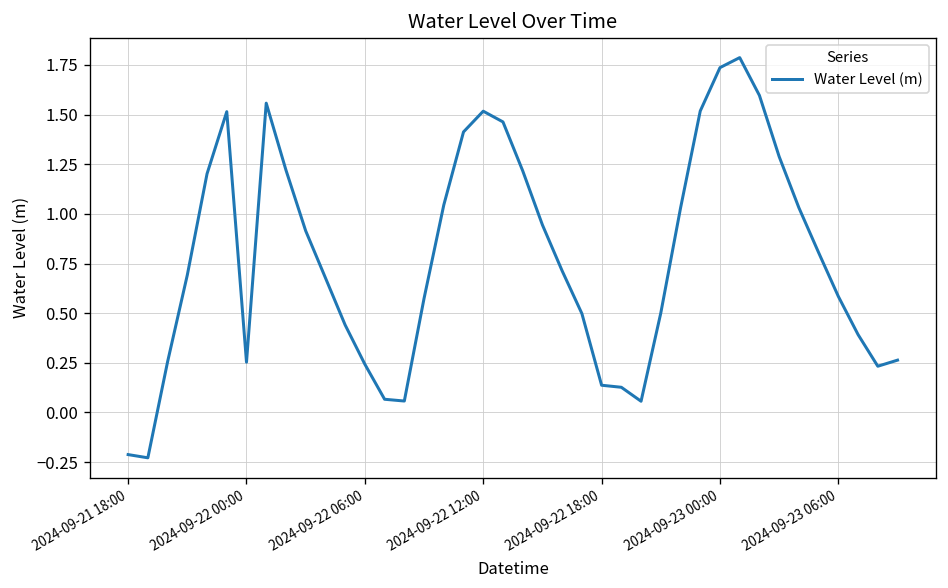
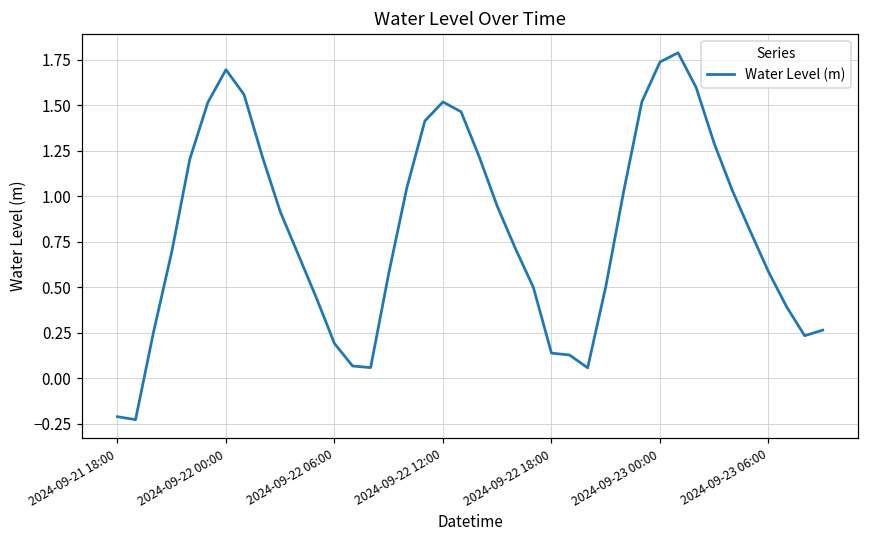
  {
    "2024-09-21 18:00": -0.21,
-   "2024-09-22 00:00": 0.25,
-   "2024-09-22 06:00": 0.24,
+   "2024-09-22 00:00": 1.69,
+   "2024-09-22 06:00": 0.19,
    "2024-09-22 12:00": 1.52,
    "2024-09-22 18:00": 0.14,
    "2024-09-23 00:00": 1.74,
    "2024-09-23 06:00": 0.58
  }
